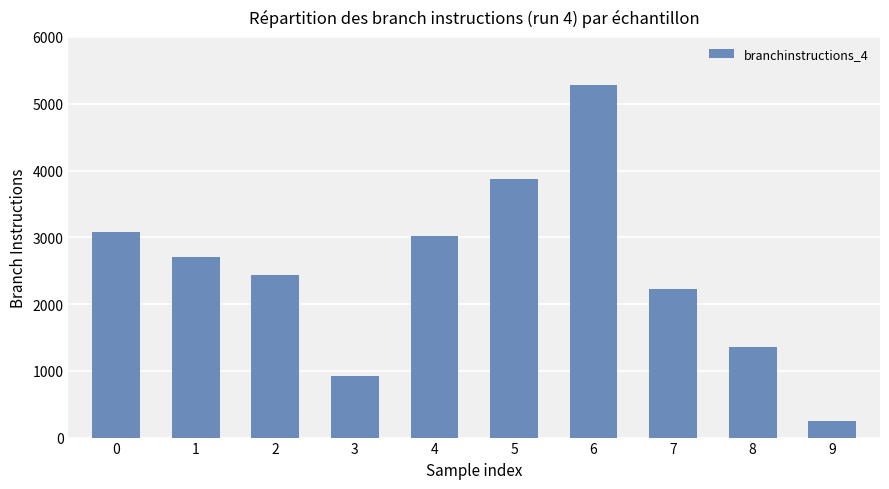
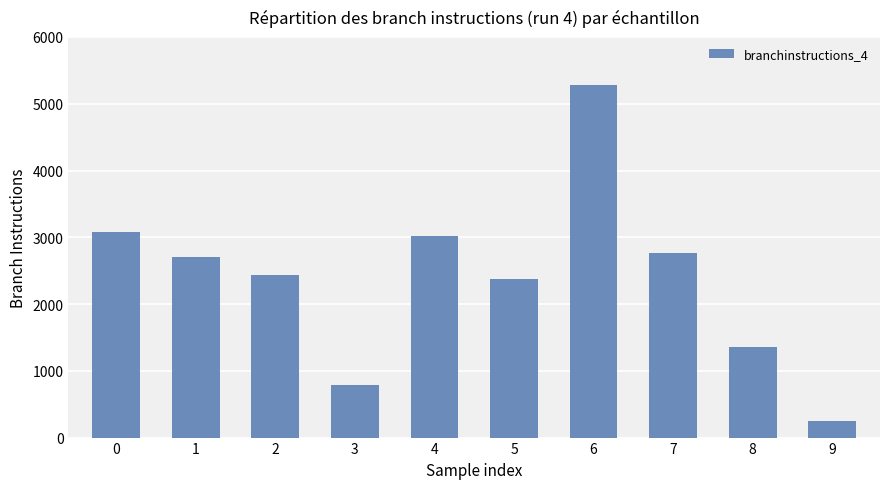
  {
    "0": 3100,
    "1": 2700,
    "2": 2400,
-   "3": 900,
+   "3": 800,
    "4": 3000,
-   "5": 3900,
+   "5": 2400,
    "6": 5300,
-   "7": 2200,
+   "7": 2800,
    "8": 1400,
    "9": 300
  }
